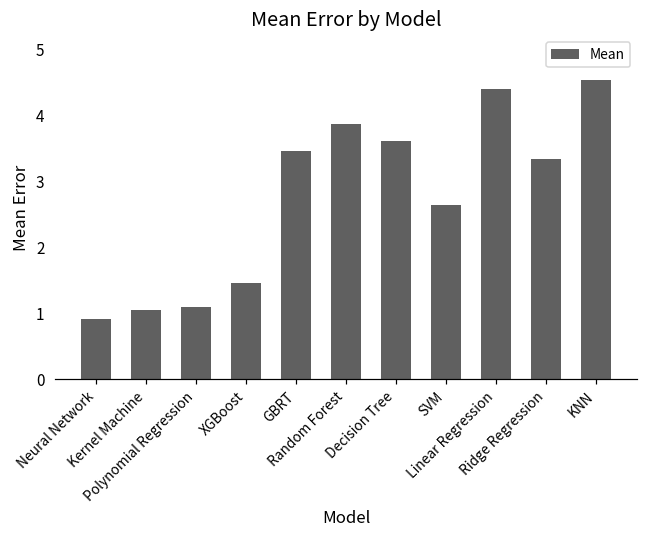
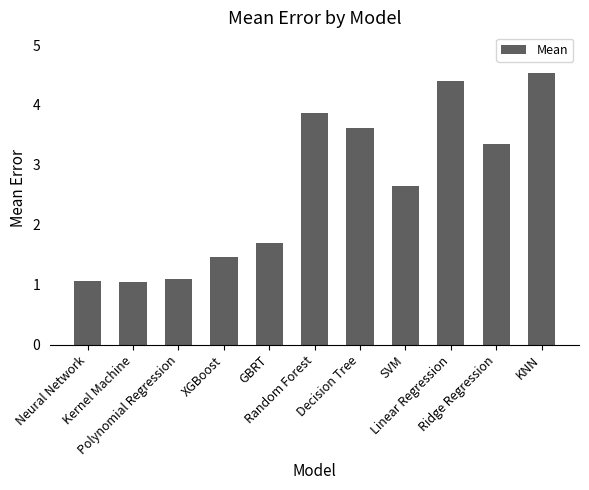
  {
-   "Neural Network": 0.9,
+   "Neural Network": 1.1,
    "Kernel Machine": 1.0,
    "Polynomial Regression": 1.1,
    "XGBoost": 1.5,
-   "GBRT": 3.5,
+   "GBRT": 1.7,
    "Random Forest": 3.9,
    "Decision Tree": 3.6,
    "SVM": 2.6,
    "Linear Regression": 4.4,
    "Ridge Regression": 3.3,
    "KNN": 4.5
  }
